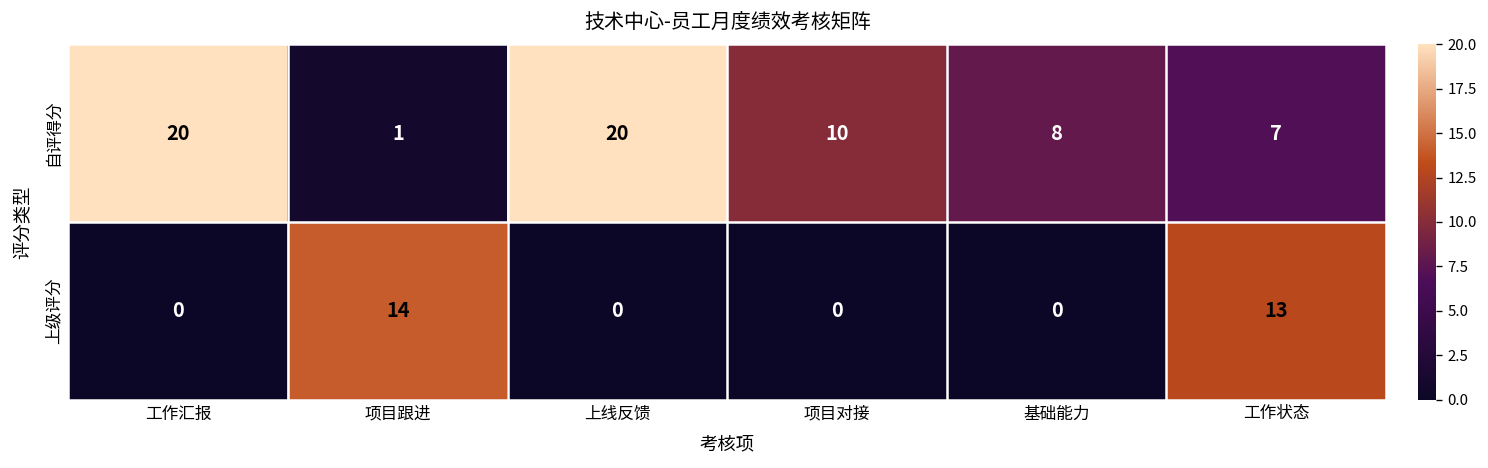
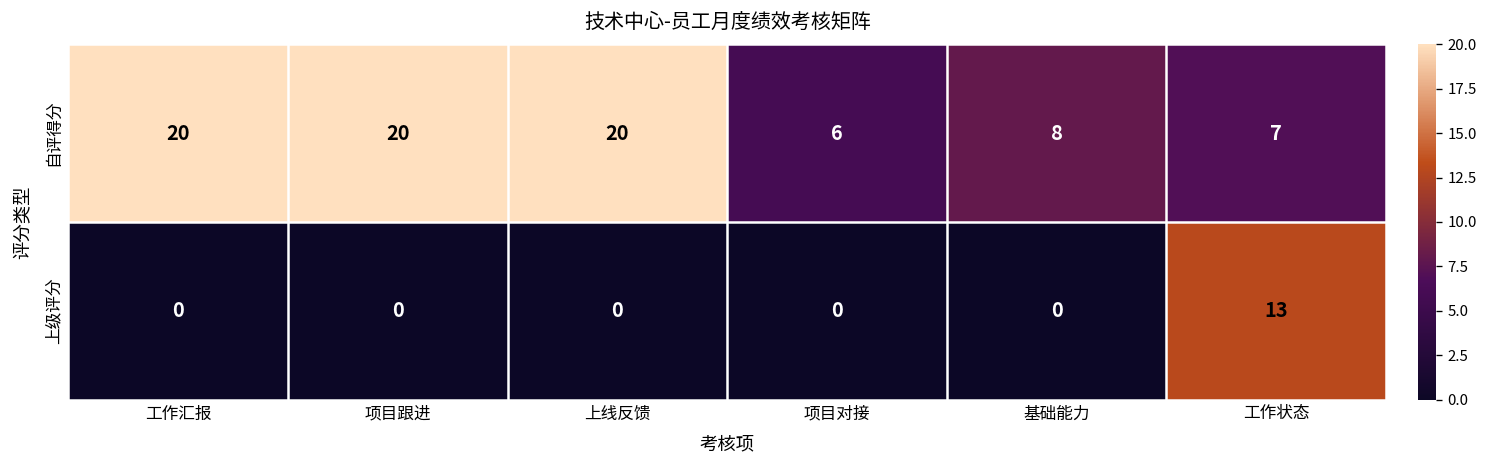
  {
    "自评得分": {
      "工作汇报": 20,
-     "项目跟进": 1,
+     "项目跟进": 20,
      "上线反馈": 20,
-     "项目对接": 10,
+     "项目对接": 6,
      "基础能力": 8,
      "工作状态": 7
    },
    "上级评分": {
      "工作汇报": 0,
-     "项目跟进": 14,
+     "项目跟进": 0,
      "上线反馈": 0,
      "项目对接": 0,
      "基础能力": 0,
      "工作状态": 13
    }
  }
